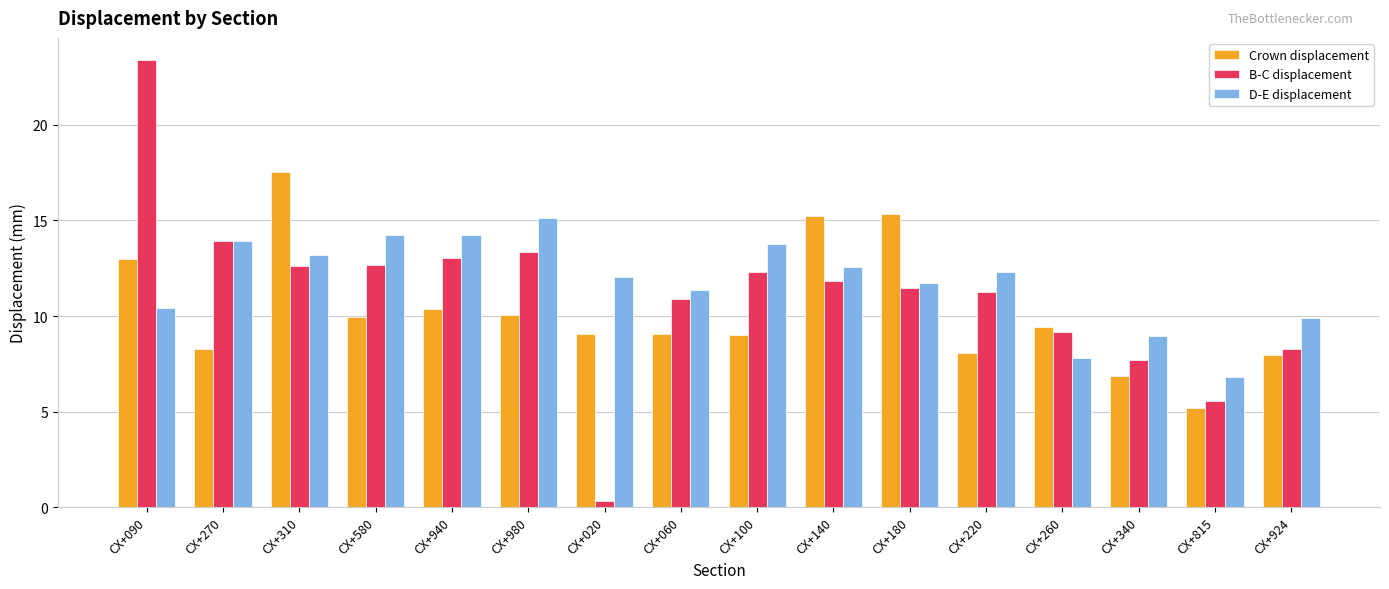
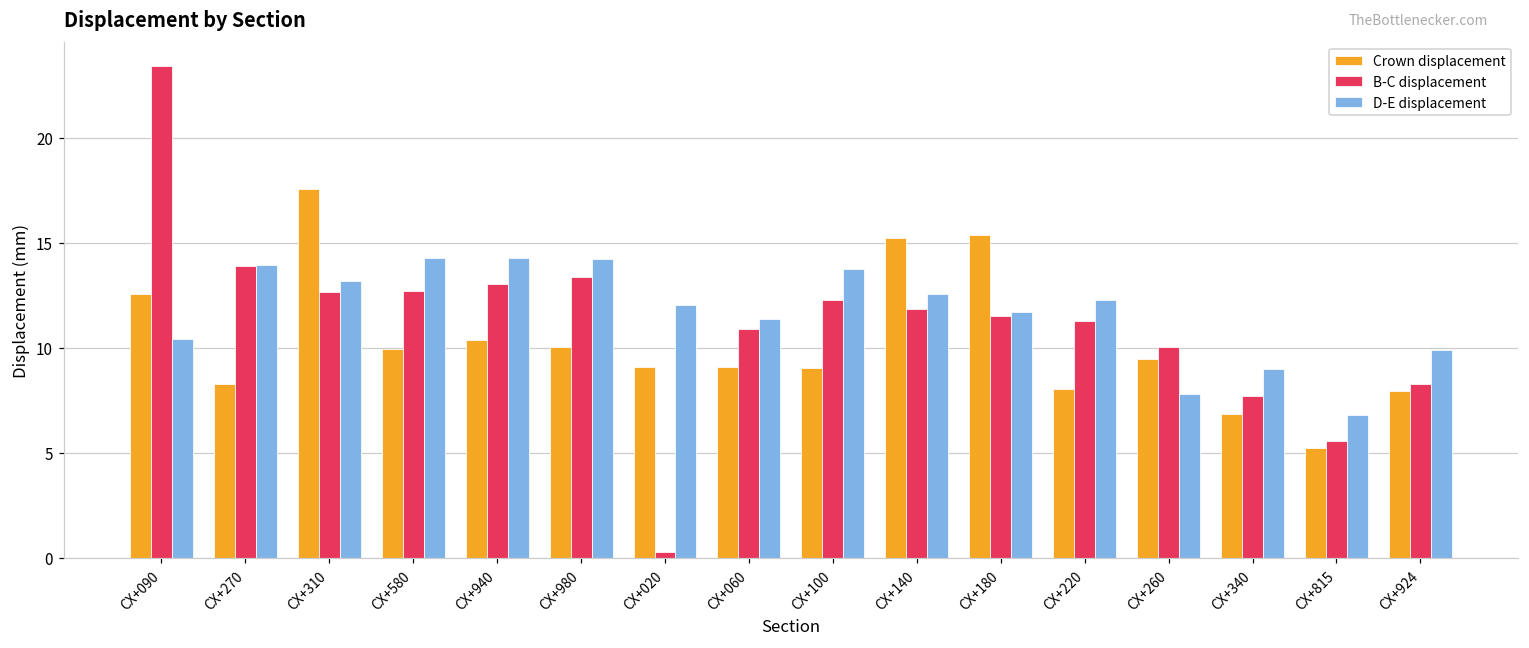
  {
    "Crown displacement": {
-     "CX+090": 13.0,
+     "CX+090": 12.6,
      "CX+270": 8.3,
      "CX+310": 17.6,
      "CX+580": 10.0,
      "CX+940": 10.4,
      "CX+980": 10.0,
      "CX+020": 9.1,
      "CX+060": 9.1,
      "CX+100": 9.0,
      "CX+140": 15.2,
      "CX+180": 15.4,
      "CX+220": 8.1,
      "CX+260": 9.4,
      "CX+340": 6.8,
      "CX+815": 5.2,
      "CX+924": 8.0
    },
    "B-C displacement": {
      "CX+090": 23.4,
      "CX+270": 13.9,
      "CX+310": 12.6,
      "CX+580": 12.7,
      "CX+940": 13.0,
      "CX+980": 13.4,
      "CX+020": 0.3,
      "CX+060": 10.9,
      "CX+100": 12.3,
      "CX+140": 11.9,
      "CX+180": 11.5,
      "CX+220": 11.3,
-     "CX+260": 9.2,
+     "CX+260": 10.0,
      "CX+340": 7.7,
      "CX+815": 5.6,
      "CX+924": 8.3
    },
    "D-E displacement": {
      "CX+090": 10.4,
      "CX+270": 13.9,
      "CX+310": 13.2,
      "CX+580": 14.3,
      "CX+940": 14.3,
-     "CX+980": 15.1,
+     "CX+980": 14.2,
      "CX+020": 12.0,
      "CX+060": 11.4,
      "CX+100": 13.8,
      "CX+140": 12.6,
      "CX+180": 11.7,
      "CX+220": 12.3,
      "CX+260": 7.8,
      "CX+340": 9.0,
      "CX+815": 6.8,
      "CX+924": 9.9
    }
  }
